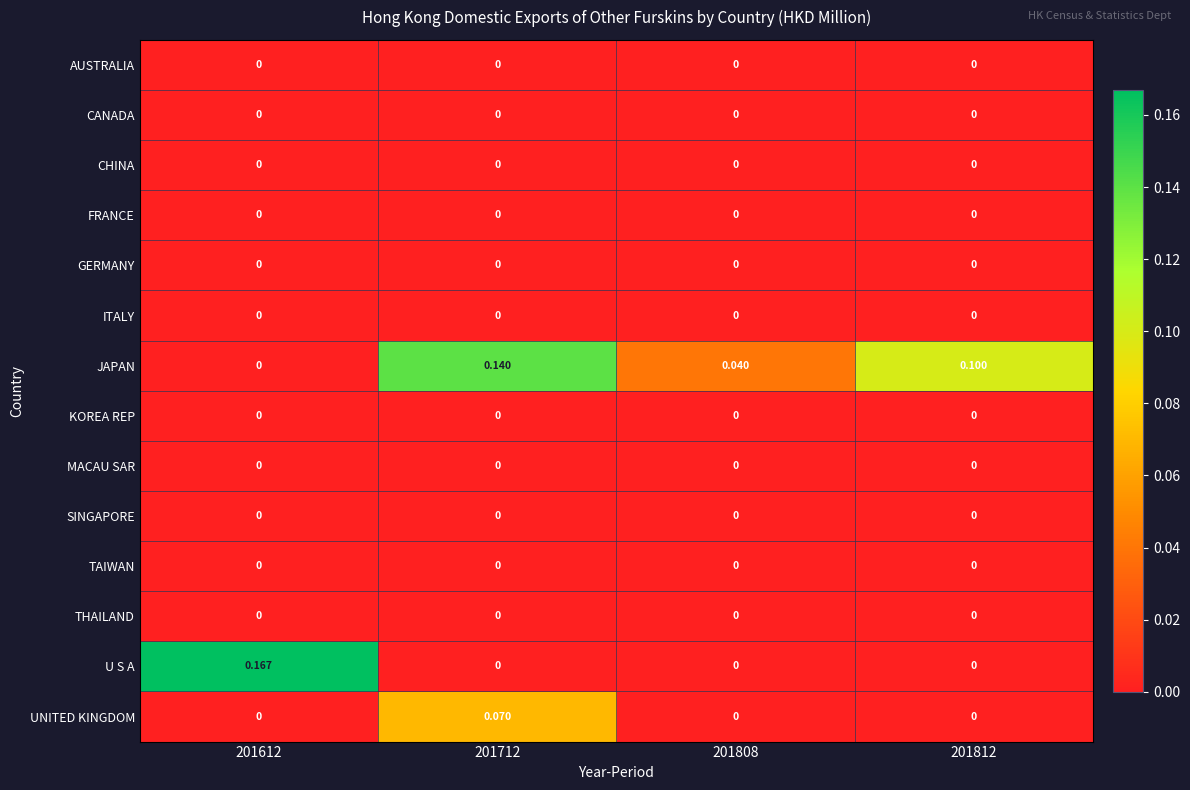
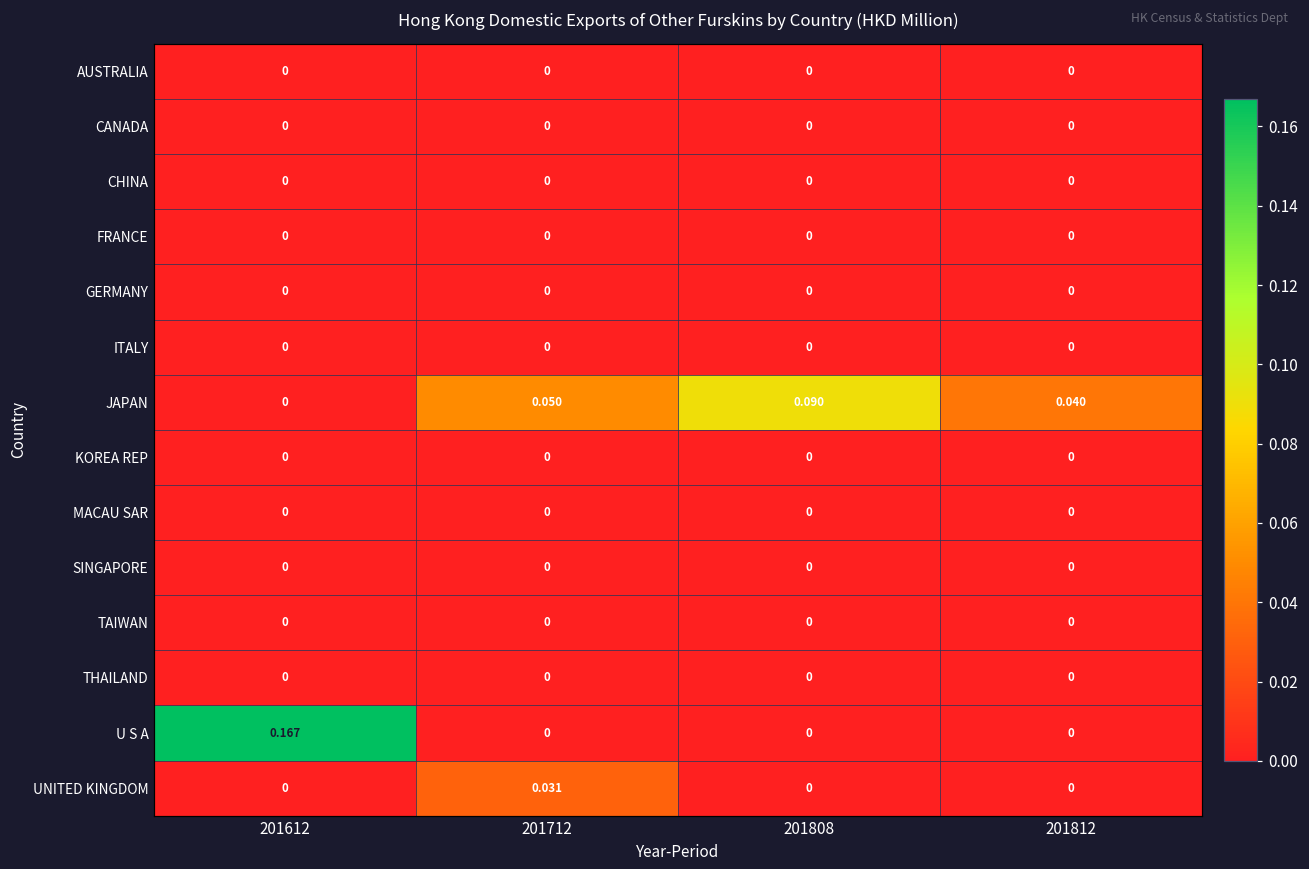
  {
    "AUSTRALIA": {
      "201612": 0,
      "201712": 0,
      "201808": 0,
      "201812": 0
    },
    "CANADA": {
      "201612": 0,
      "201712": 0,
      "201808": 0,
      "201812": 0
    },
    "CHINA": {
      "201612": 0,
      "201712": 0,
      "201808": 0,
      "201812": 0
    },
    "FRANCE": {
      "201612": 0,
      "201712": 0,
      "201808": 0,
      "201812": 0
    },
    "GERMANY": {
      "201612": 0,
      "201712": 0,
      "201808": 0,
      "201812": 0
    },
    "ITALY": {
      "201612": 0,
      "201712": 0,
      "201808": 0,
      "201812": 0
    },
    "JAPAN": {
      "201612": 0,
-     "201712": 0.140,
-     "201808": 0.040,
-     "201812": 0.100
+     "201712": 0.050,
+     "201808": 0.090,
+     "201812": 0.040
    },
    "KOREA REP": {
      "201612": 0,
      "201712": 0,
      "201808": 0,
      "201812": 0
    },
    "MACAU SAR": {
      "201612": 0,
      "201712": 0,
      "201808": 0,
      "201812": 0
    },
    "SINGAPORE": {
      "201612": 0,
      "201712": 0,
      "201808": 0,
      "201812": 0
    },
    "TAIWAN": {
      "201612": 0,
      "201712": 0,
      "201808": 0,
      "201812": 0
    },
    "THAILAND": {
      "201612": 0,
      "201712": 0,
      "201808": 0,
      "201812": 0
    },
    "U S A": {
      "201612": 0.167,
      "201712": 0,
      "201808": 0,
      "201812": 0
    },
    "UNITED KINGDOM": {
      "201612": 0,
-     "201712": 0.070,
+     "201712": 0.031,
      "201808": 0,
      "201812": 0
    }
  }
